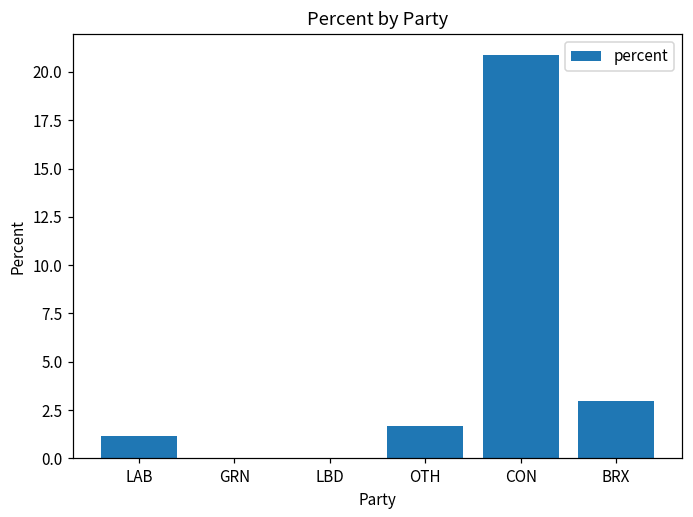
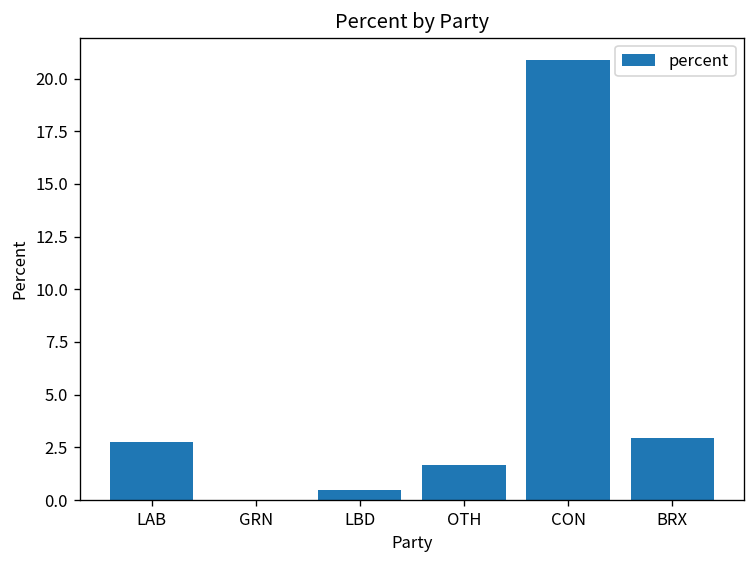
  {
-   "LAB": 1.1,
-   "LBD": 0.0,
+   "LAB": 2.7,
+   "LBD": 0.5,
    "OTH": 1.7,
    "CON": 20.9,
    "BRX": 3.0
  }
